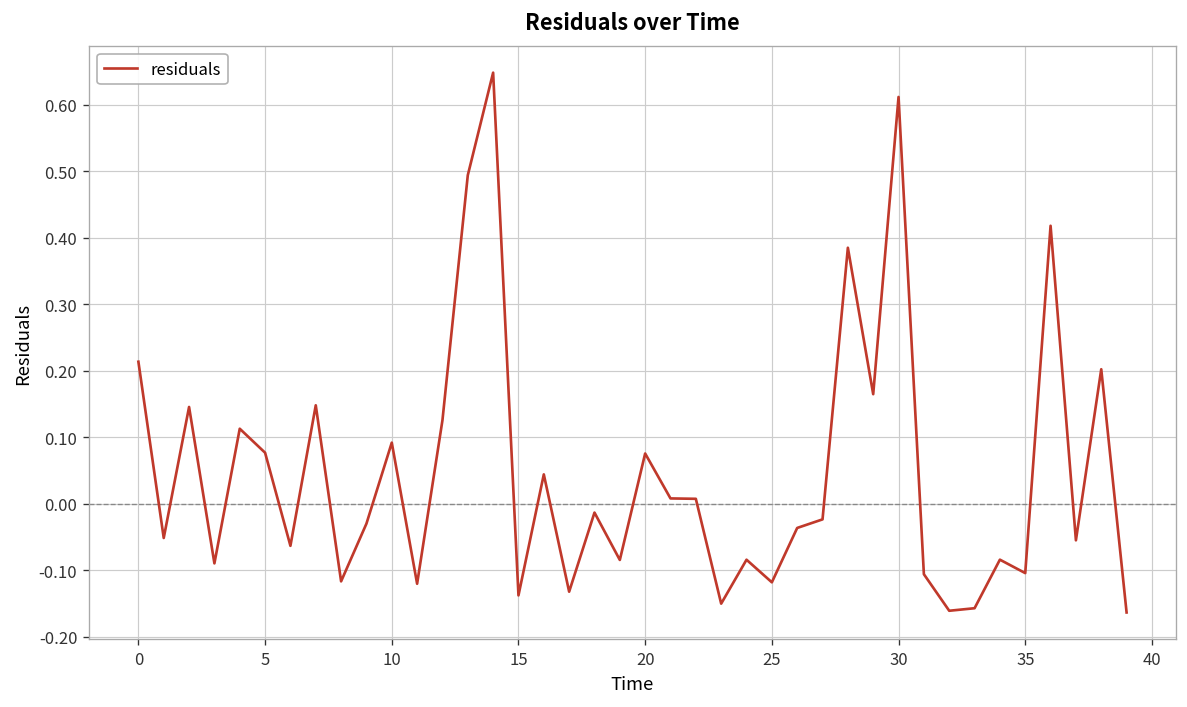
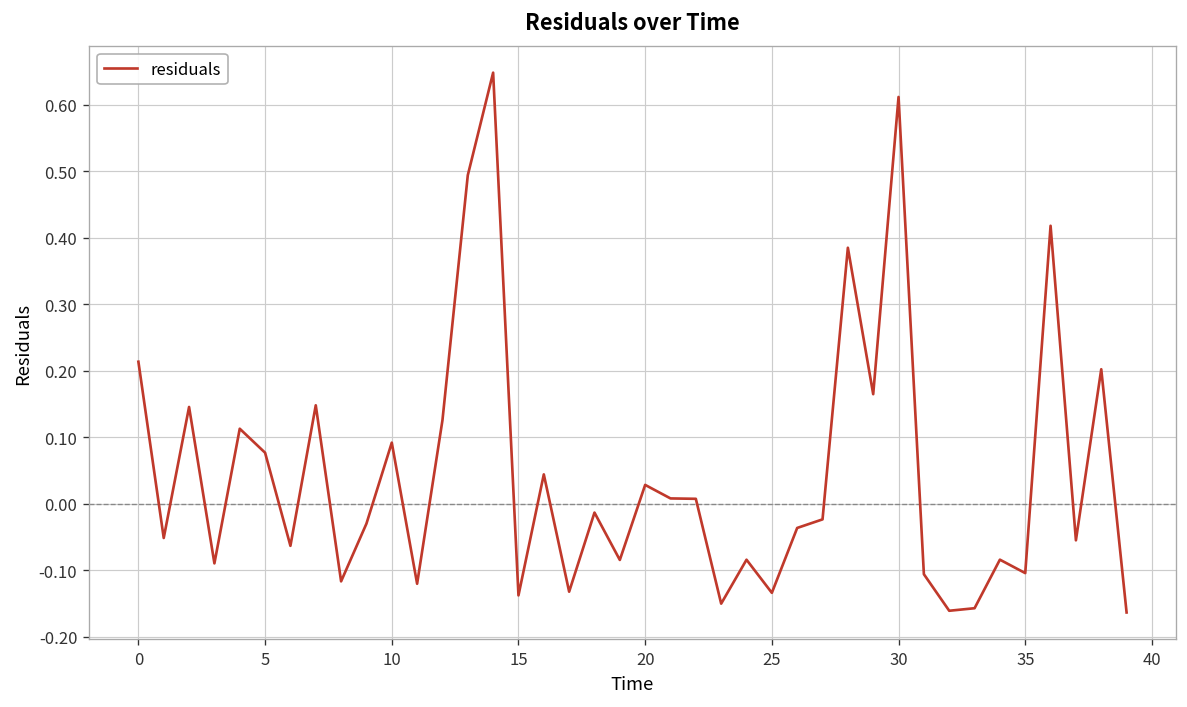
  {
    "0": 0.21,
    "5": 0.08,
    "10": 0.09,
    "15": -0.14,
-   "20": 0.08,
-   "25": -0.12,
+   "20": 0.03,
+   "25": -0.13,
    "30": 0.61,
    "35": -0.10
  }
